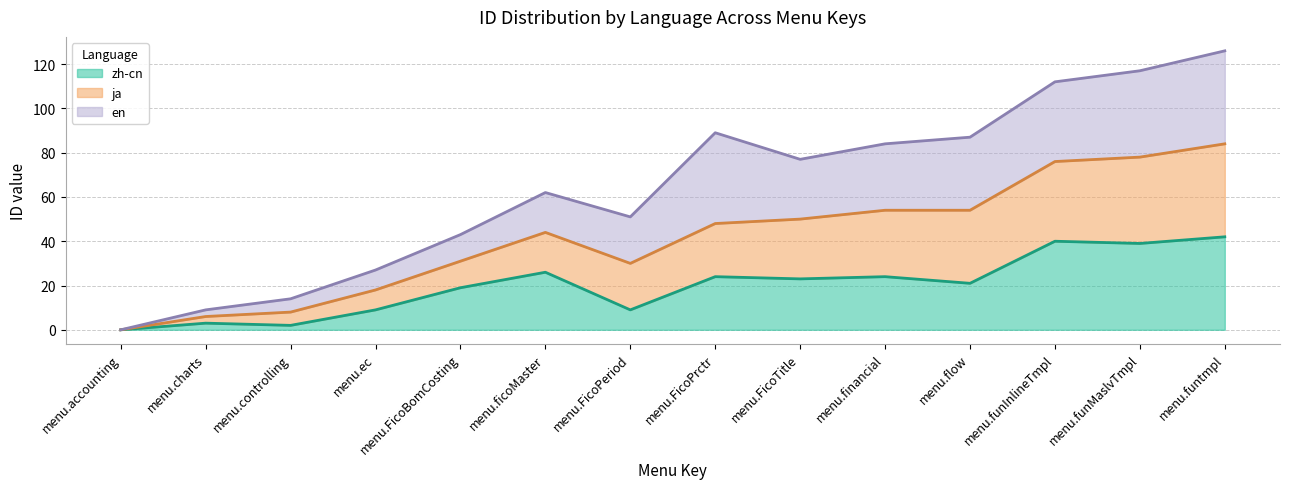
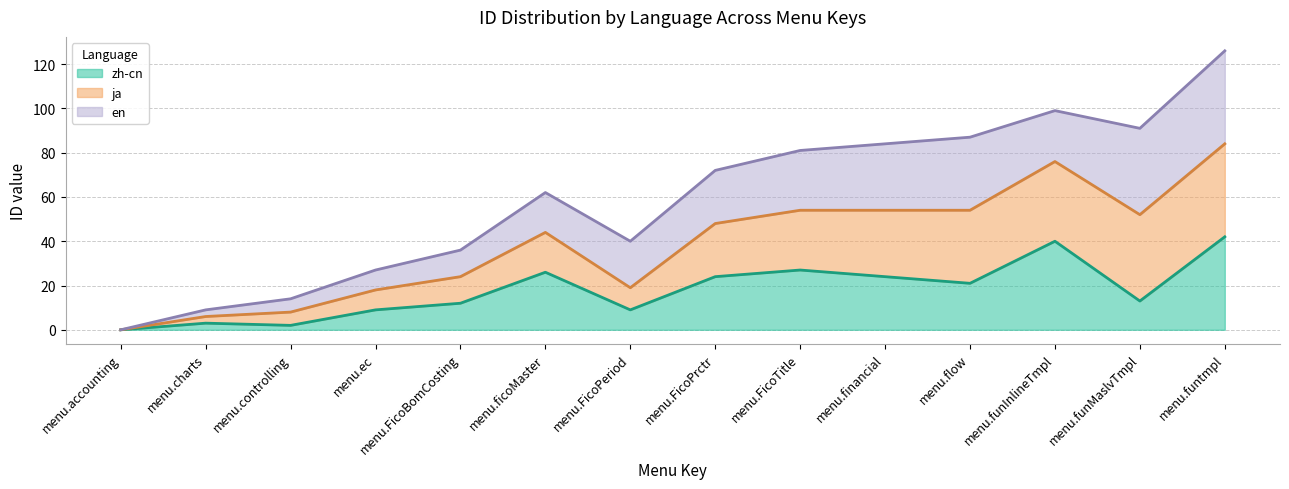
  {
    "zh-cn": {
      "menu.charts": 3,
      "menu.controlling": 2,
      "menu.ec": 9,
-     "menu.FicoBomCosting": 19,
+     "menu.FicoBomCosting": 12,
      "menu.ficoMaster": 26,
      "menu.FicoPeriod": 9,
      "menu.FicoPrctr": 24,
-     "menu.FicoTitle": 23,
+     "menu.FicoTitle": 27,
      "menu.financial": 24,
      "menu.flow": 21,
      "menu.funInlineTmpl": 40,
-     "menu.funMaslvTmpl": 39,
+     "menu.funMaslvTmpl": 13,
      "menu.funtmpl": 42
    },
    "ja": {
      "menu.charts": 3,
      "menu.controlling": 6,
      "menu.ec": 9,
      "menu.FicoBomCosting": 12,
      "menu.ficoMaster": 18,
-     "menu.FicoPeriod": 21,
+     "menu.FicoPeriod": 10,
      "menu.FicoPrctr": 24,
      "menu.FicoTitle": 27,
      "menu.financial": 30,
      "menu.flow": 33,
      "menu.funInlineTmpl": 36,
      "menu.funMaslvTmpl": 39,
      "menu.funtmpl": 42
    },
    "en": {
      "menu.charts": 3,
      "menu.controlling": 6,
      "menu.ec": 9,
      "menu.FicoBomCosting": 12,
      "menu.ficoMaster": 18,
      "menu.FicoPeriod": 21,
-     "menu.FicoPrctr": 41,
+     "menu.FicoPrctr": 24,
      "menu.FicoTitle": 27,
      "menu.financial": 30,
      "menu.flow": 33,
-     "menu.funInlineTmpl": 36,
+     "menu.funInlineTmpl": 23,
      "menu.funMaslvTmpl": 39,
      "menu.funtmpl": 42
    }
  }
